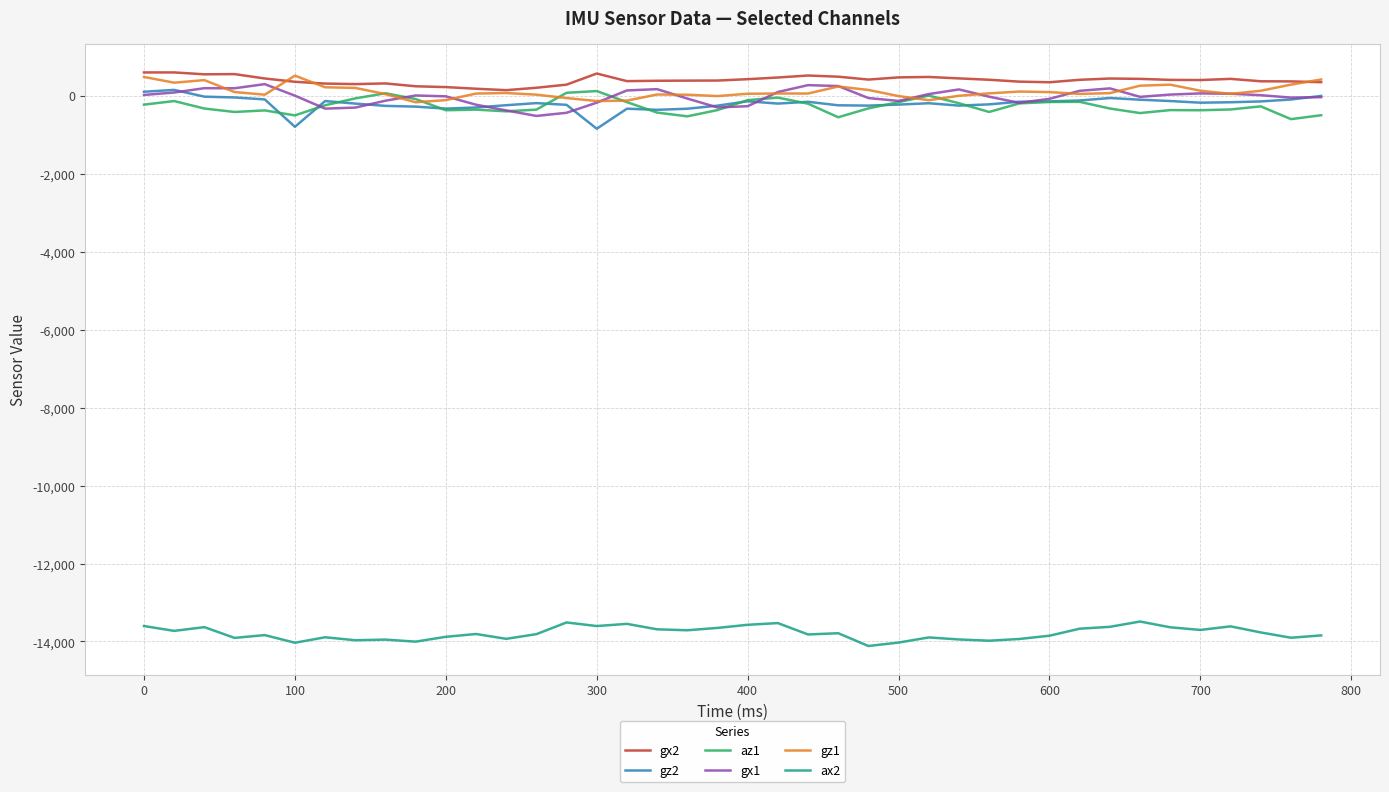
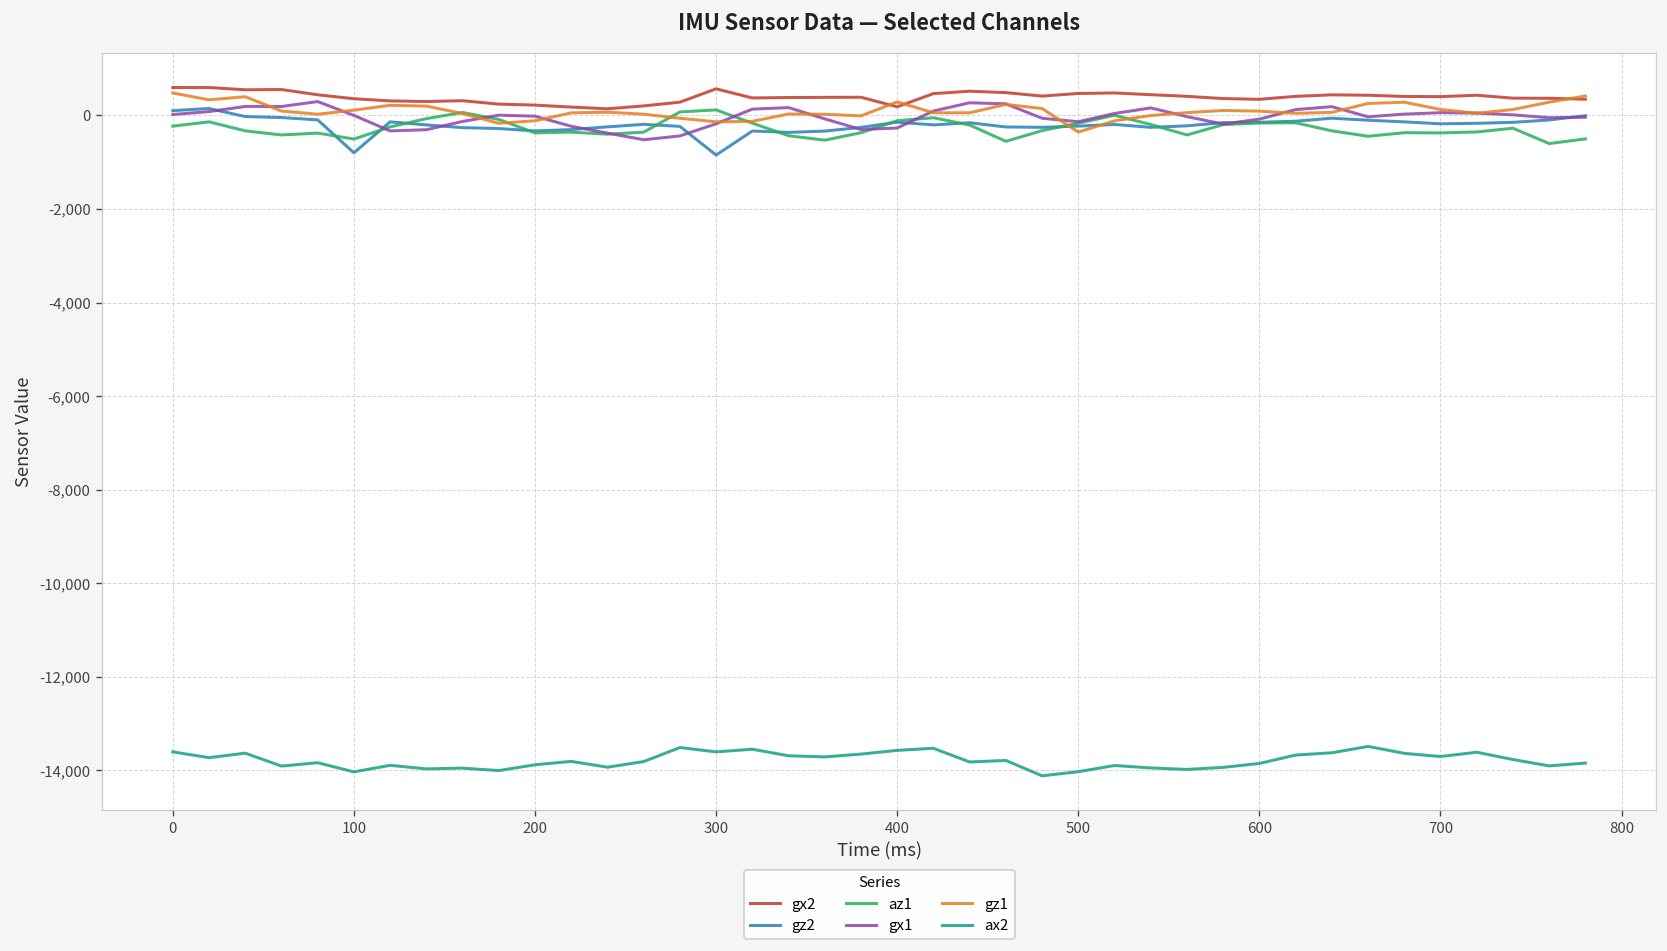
  {
    "gx2": {
      "0": 600,
      "100": 400,
      "200": 200,
      "300": 600,
-     "400": 400,
+     "400": 200,
      "500": 500,
      "600": 300,
      "700": 400
    },
    "gz2": {
      "0": 100,
      "100": -800,
      "300": -800,
      "700": -200
    },
    "gx1": {
      "0": 0,
      "100": 0,
      "200": 0,
      "400": -300,
      "600": -100,
      "700": 100
    },
    "gz1": {
      "0": 500,
-     "100": 500,
+     "100": 100,
      "200": -100,
-     "400": 100,
-     "500": 0,
+     "400": 300,
+     "500": -400,
      "600": 100,
      "700": 100
    }
  }
